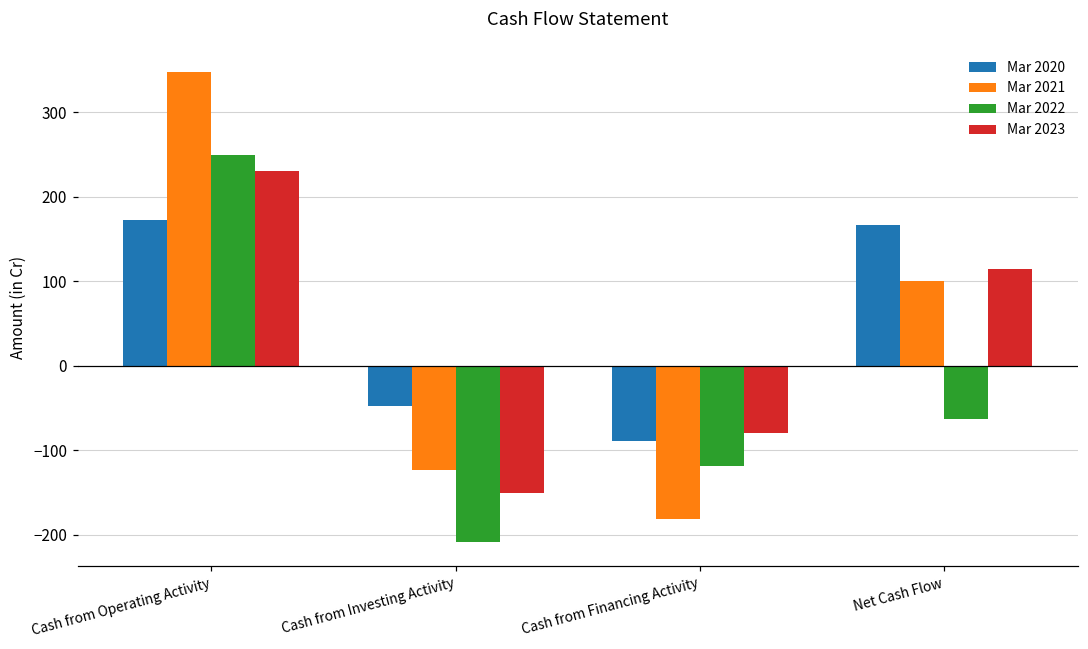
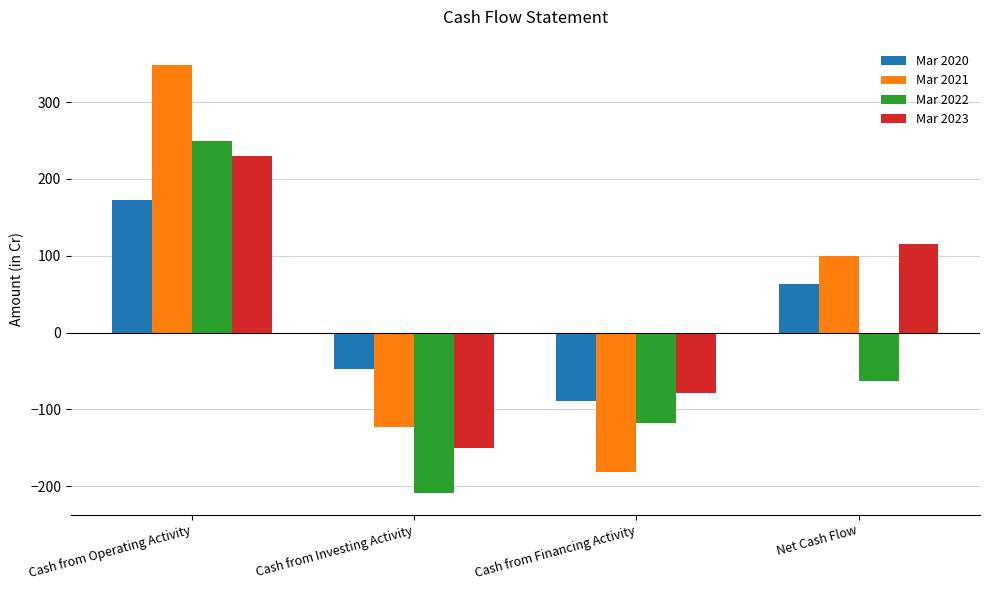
  {
    "Mar 2020": {
      "Cash from Operating Activity": 170,
      "Cash from Investing Activity": -50,
      "Cash from Financing Activity": -90,
-     "Net Cash Flow": 170
+     "Net Cash Flow": 60
    },
    "Mar 2021": {
      "Cash from Operating Activity": 350,
      "Cash from Investing Activity": -120,
      "Cash from Financing Activity": -180,
      "Net Cash Flow": 100
    },
    "Mar 2022": {
      "Cash from Operating Activity": 250,
      "Cash from Investing Activity": -210,
      "Cash from Financing Activity": -120,
      "Net Cash Flow": -60
    },
    "Mar 2023": {
      "Cash from Operating Activity": 230,
      "Cash from Investing Activity": -150,
      "Cash from Financing Activity": -80,
      "Net Cash Flow": 120
    }
  }
